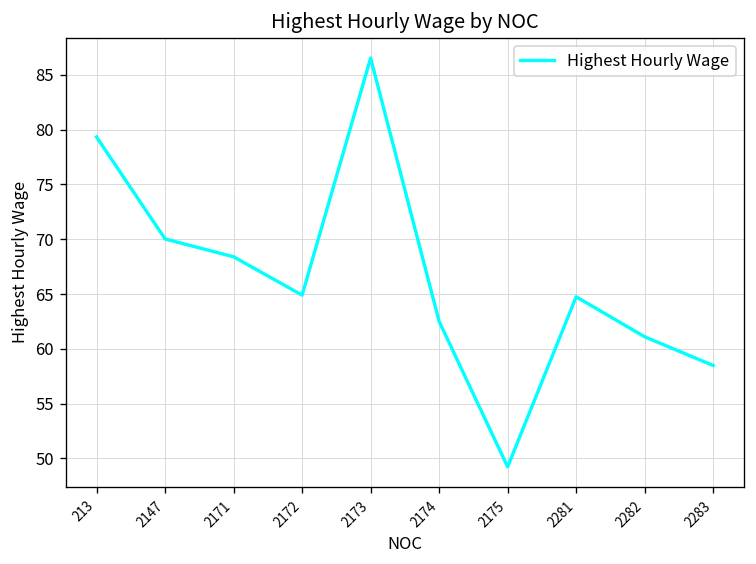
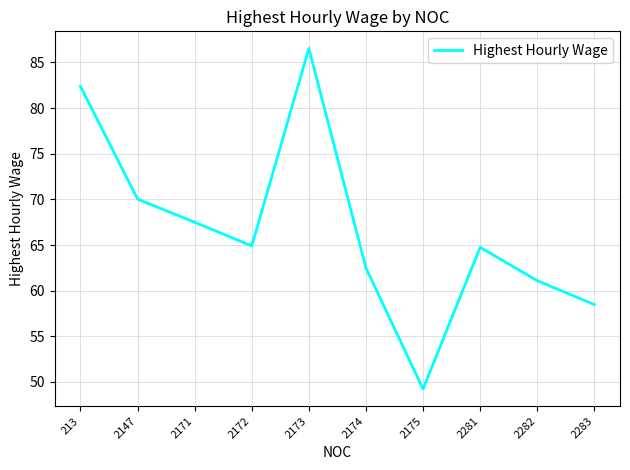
  {
-   "213": 79,
+   "213": 82,
    "2147": 70,
-   "2171": 68.4,
+   "2171": 67.5,
    "2172": 65,
    "2173": 87,
    "2174": 63,
    "2175": 49,
    "2281": 65,
    "2282": 61,
    "2283": 58
  }
